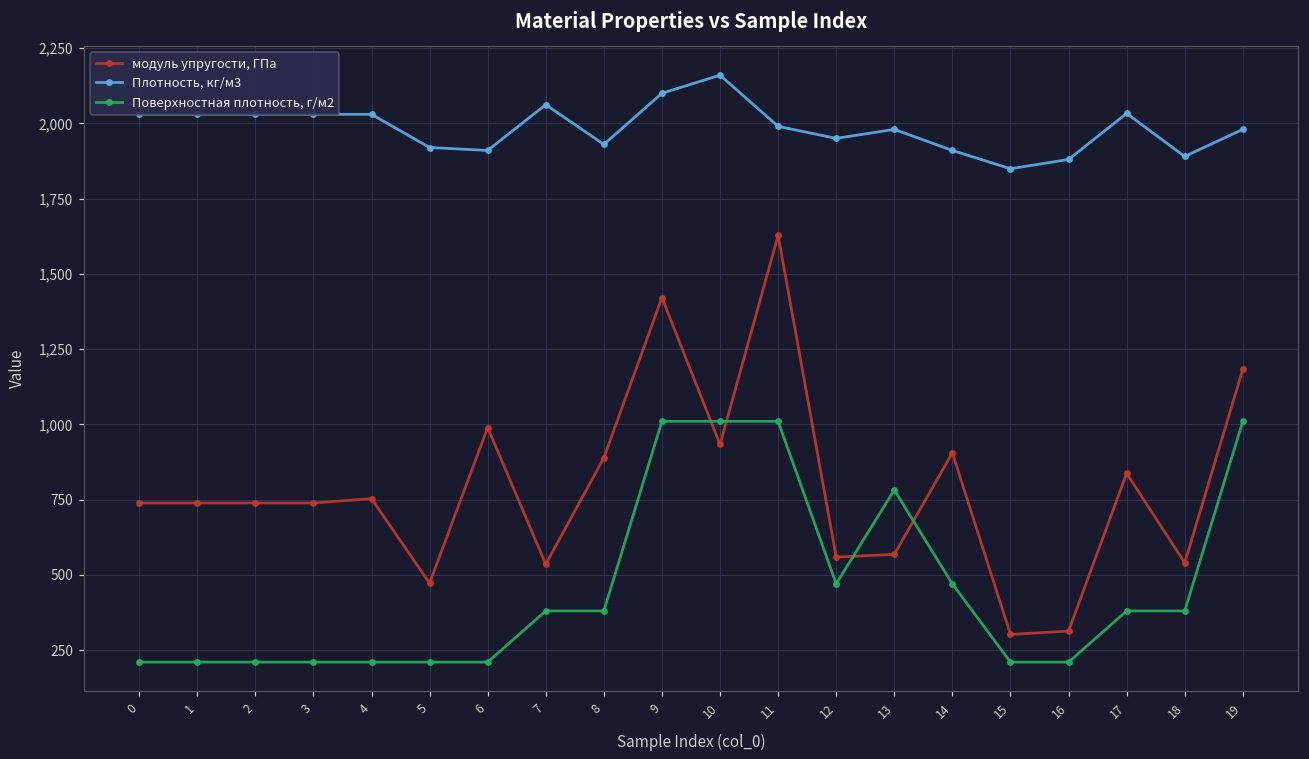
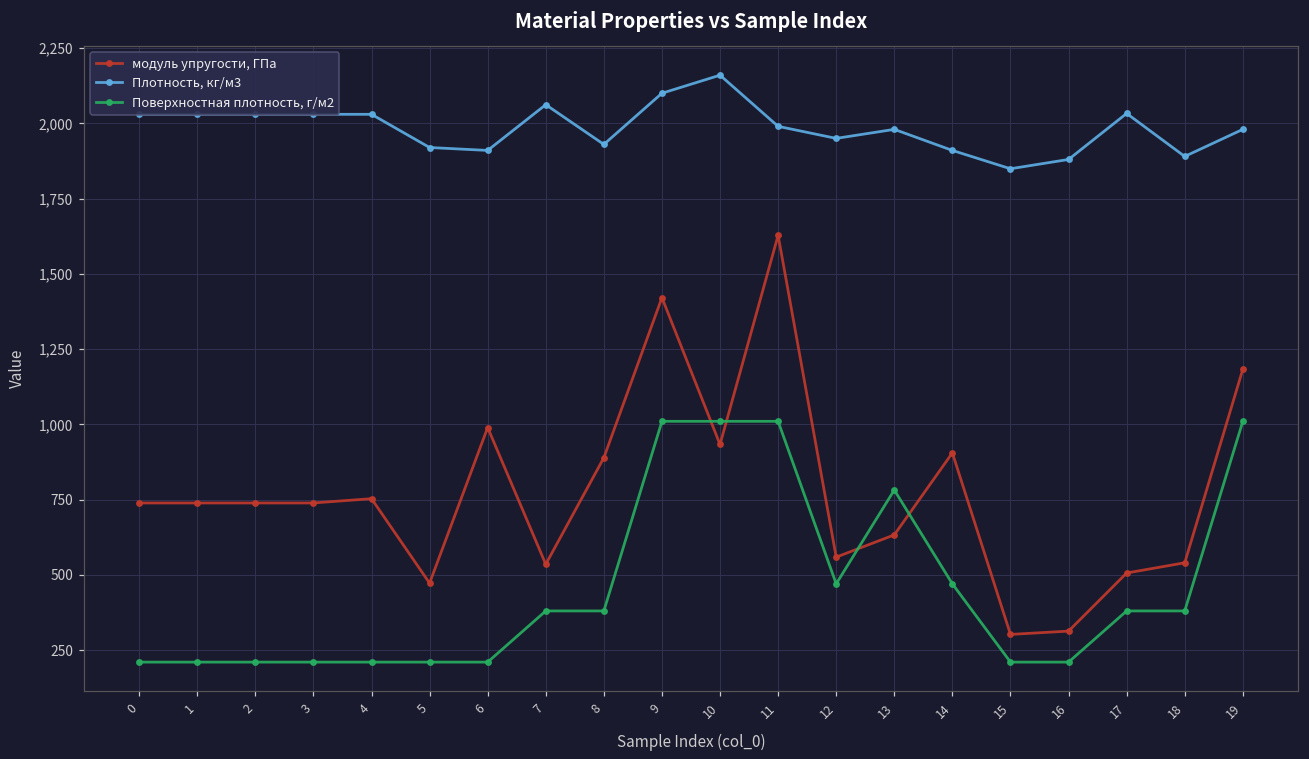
  {
    "модуль упругости, ГПа": {
      "0": "740",
      "1": "740",
      "2": "740",
      "3": "740",
      "4": "750",
      "5": "470",
      "6": "990",
      "7": "540",
      "8": "890",
      "9": "1,420",
      "10": "930",
      "11": "1,630",
      "12": "560",
-     "13": "570",
+     "13": "630",
      "14": "910",
      "15": "300",
      "16": "310",
-     "17": "840",
+     "17": "510",
      "18": "540",
      "19": "1,180"
    },
    "Плотность, кг/м3": {
      "4": "2,030",
      "5": "1,920",
      "6": "1,910",
      "7": "2,060",
      "8": "1,930",
      "9": "2,100",
      "10": "2,160",
      "11": "1,990",
      "12": "1,950",
      "13": "1,980",
      "14": "1,910",
      "15": "1,850",
      "16": "1,880",
      "17": "2,030",
      "18": "1,890",
      "19": "1,980"
    },
    "Поверхностная плотность, г/м2": {
      "0": "210",
      "1": "210",
      "2": "210",
      "3": "210",
      "4": "210",
      "5": "210",
      "6": "210",
      "7": "380",
      "8": "380",
      "9": "1,010",
      "10": "1,010",
      "11": "1,010",
      "12": "470",
      "13": "780",
      "14": "470",
      "15": "210",
      "16": "210",
      "17": "380",
      "18": "380",
      "19": "1,010"
    }
  }
